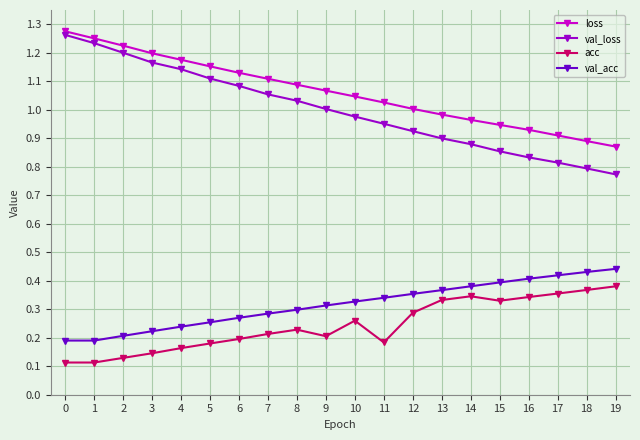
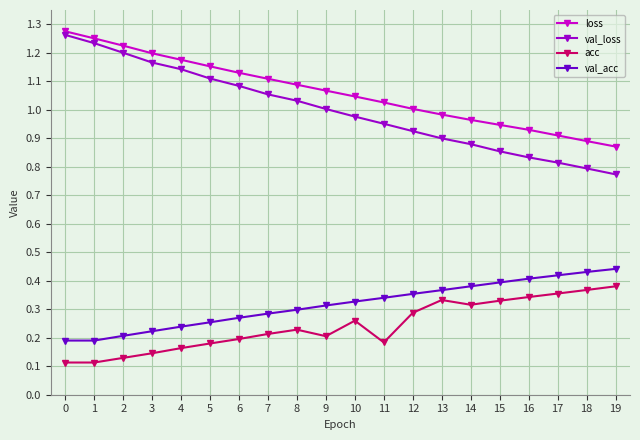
  {
    "acc": {
      "0": 0.11,
      "1": 0.11,
      "2": 0.13,
      "3": 0.15,
      "4": 0.16,
      "5": 0.18,
      "6": 0.20,
      "7": 0.21,
      "8": 0.23,
      "9": 0.21,
      "10": 0.26,
      "11": 0.18,
      "12": 0.29,
      "13": 0.33,
-     "14": 0.35,
+     "14": 0.32,
      "15": 0.33,
      "16": 0.34,
      "17": 0.36,
      "18": 0.37,
      "19": 0.38
    }
  }
